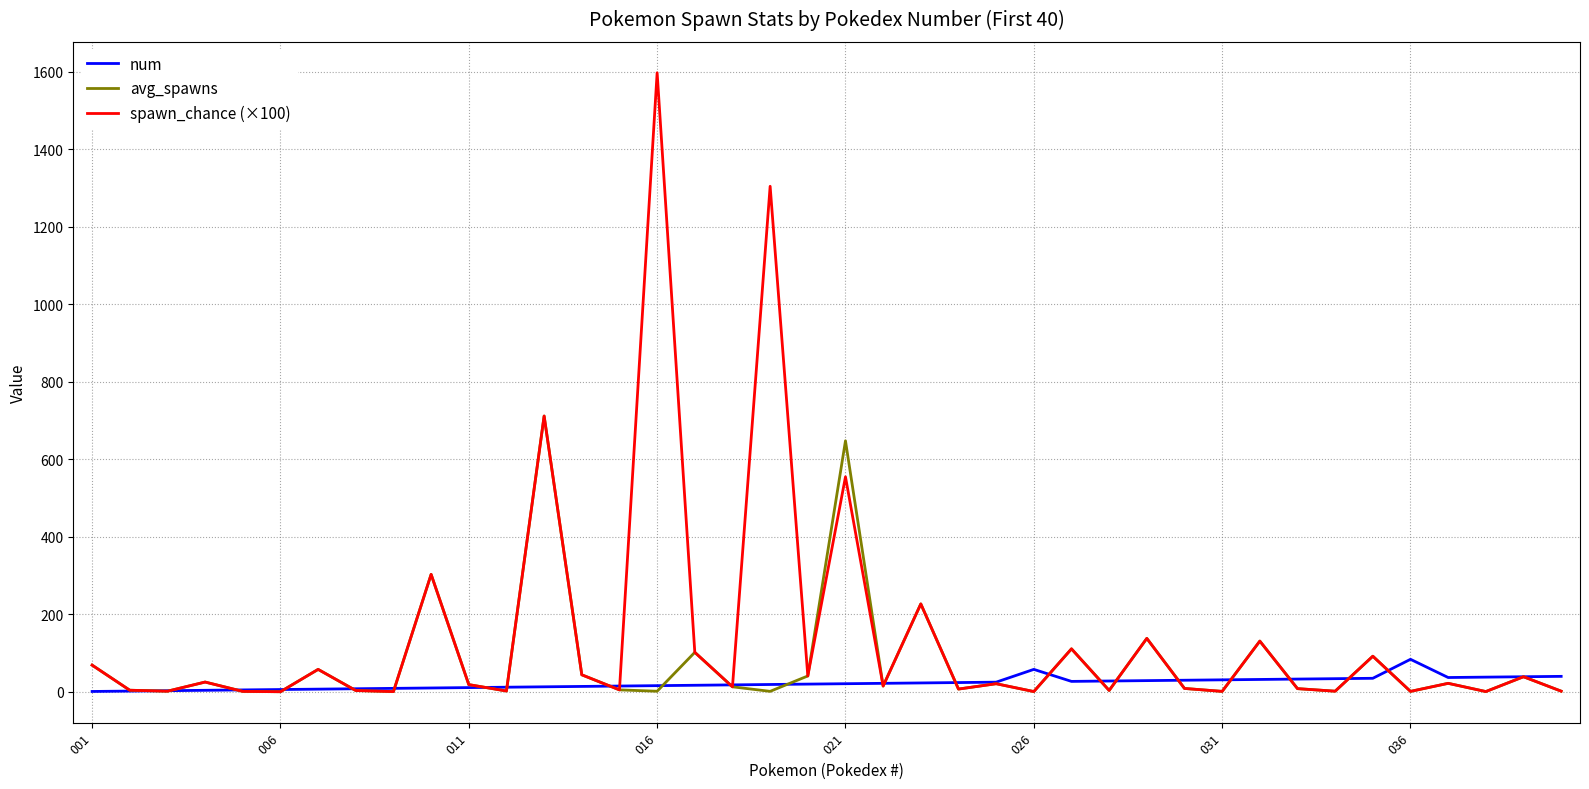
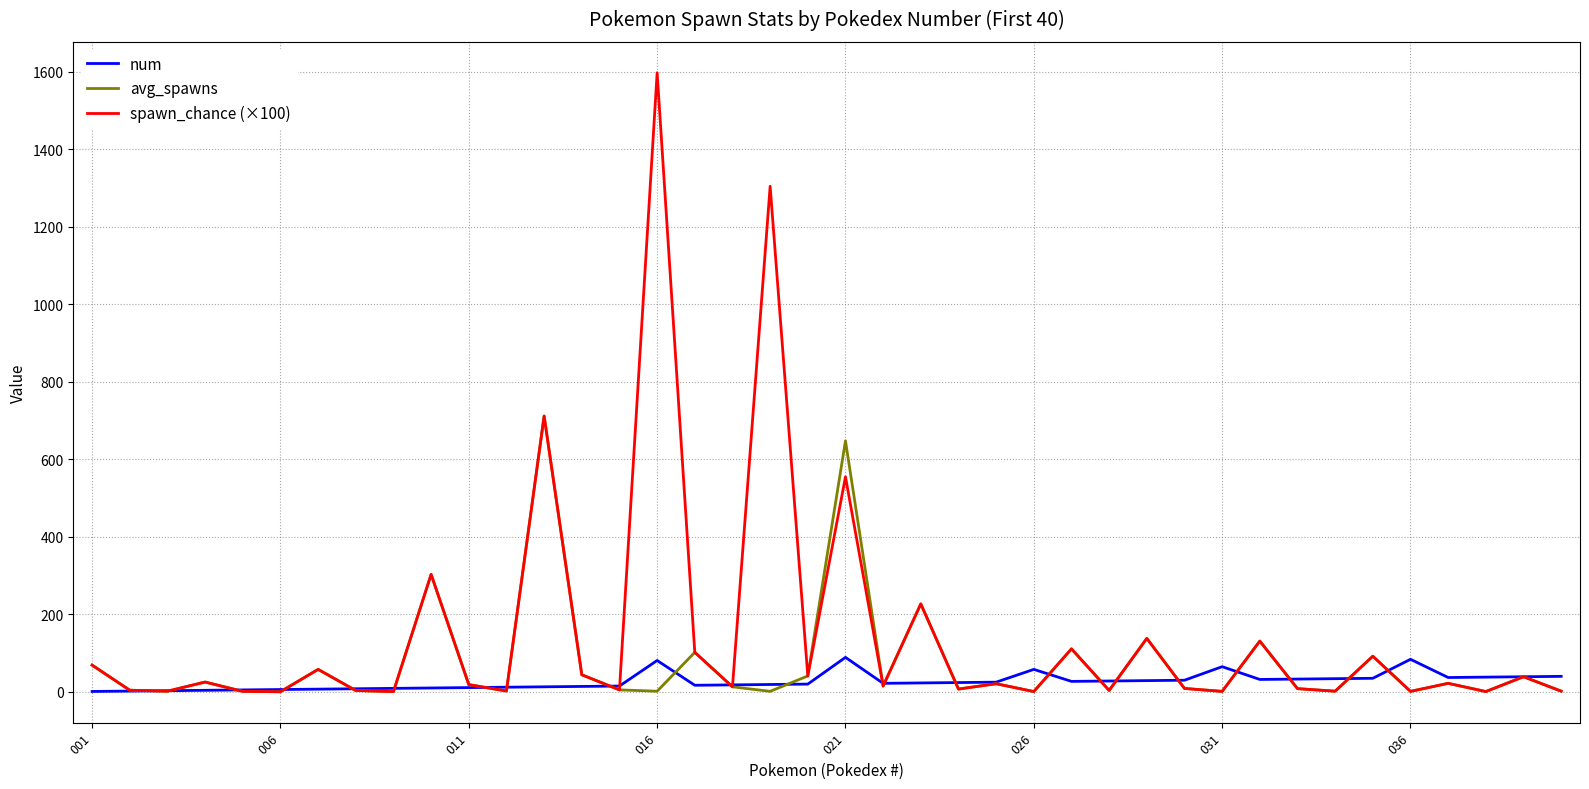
  {
    "num": {
      "001": 0,
      "011": 10,
-     "016": 20,
-     "021": 20,
+     "016": 80,
+     "021": 90,
      "026": 60,
-     "031": 30,
+     "031": 70,
      "036": 80
    },
    "avg_spawns": {
      "016": 0,
      "021": 650
    },
    "spawn_chance (×100)": {
      "016": 1600,
      "021": 560
    }
  }
